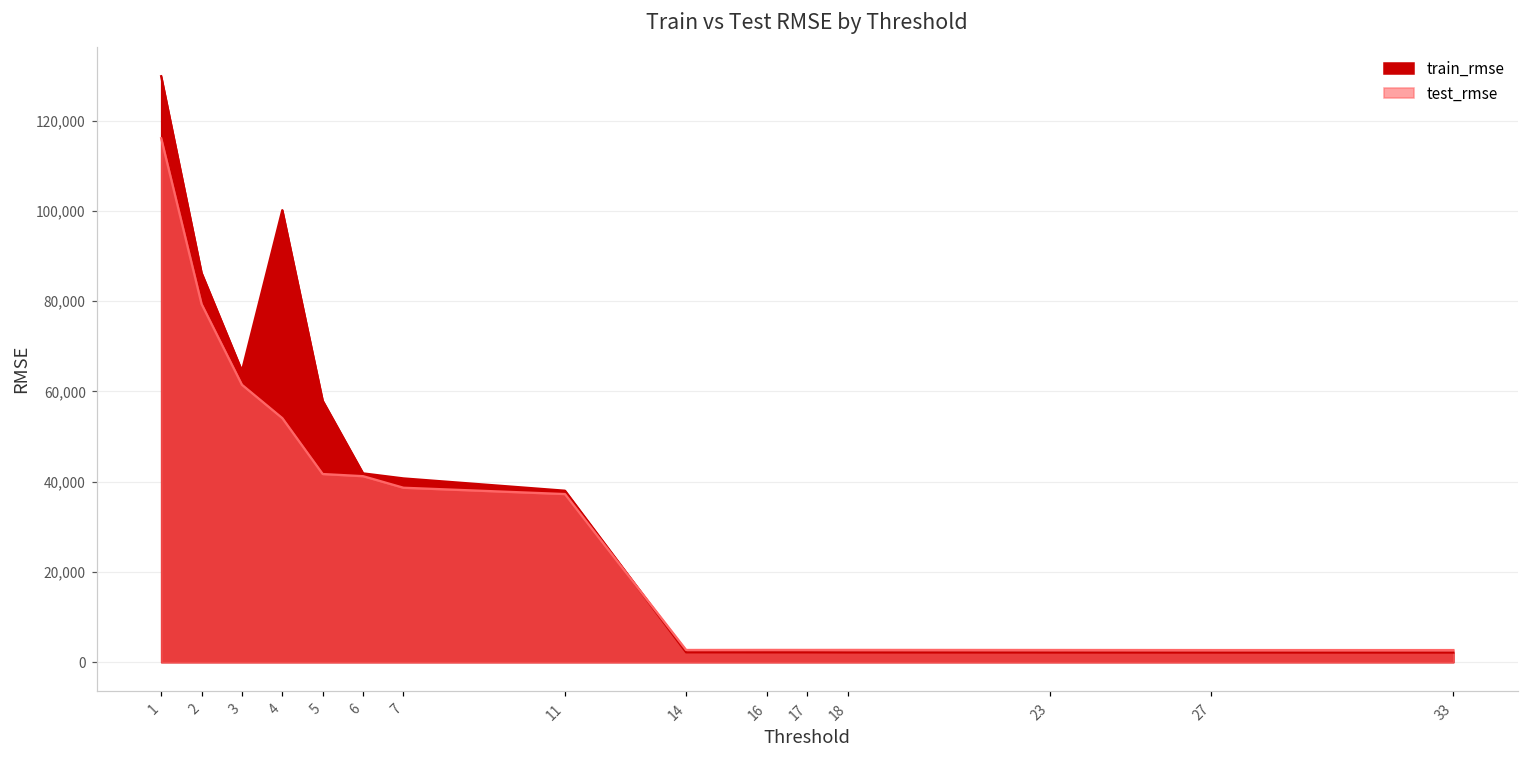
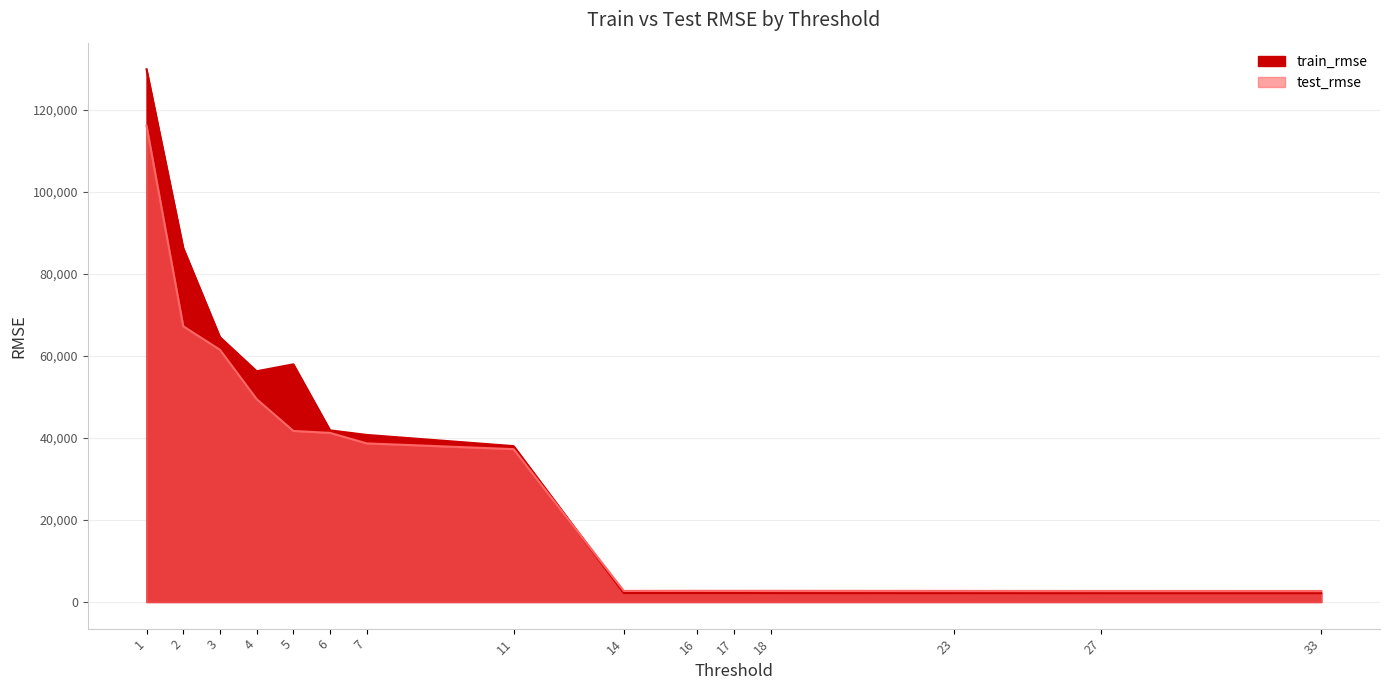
  {
    "train_rmse": {
      "1": "130,000",
      "2": "86,000",
      "3": "65,000",
-     "4": "100,000",
+     "4": "56,000",
      "5": "58,000",
      "7": "41,000",
      "11": "38,000"
    },
    "test_rmse": {
      "1": "116,000",
-     "2": "79,000",
+     "2": "67,000",
      "3": "61,000",
-     "4": "54,000",
+     "4": "49,000",
      "5": "42,000",
      "7": "39,000",
      "11": "37,000"
    }
  }
